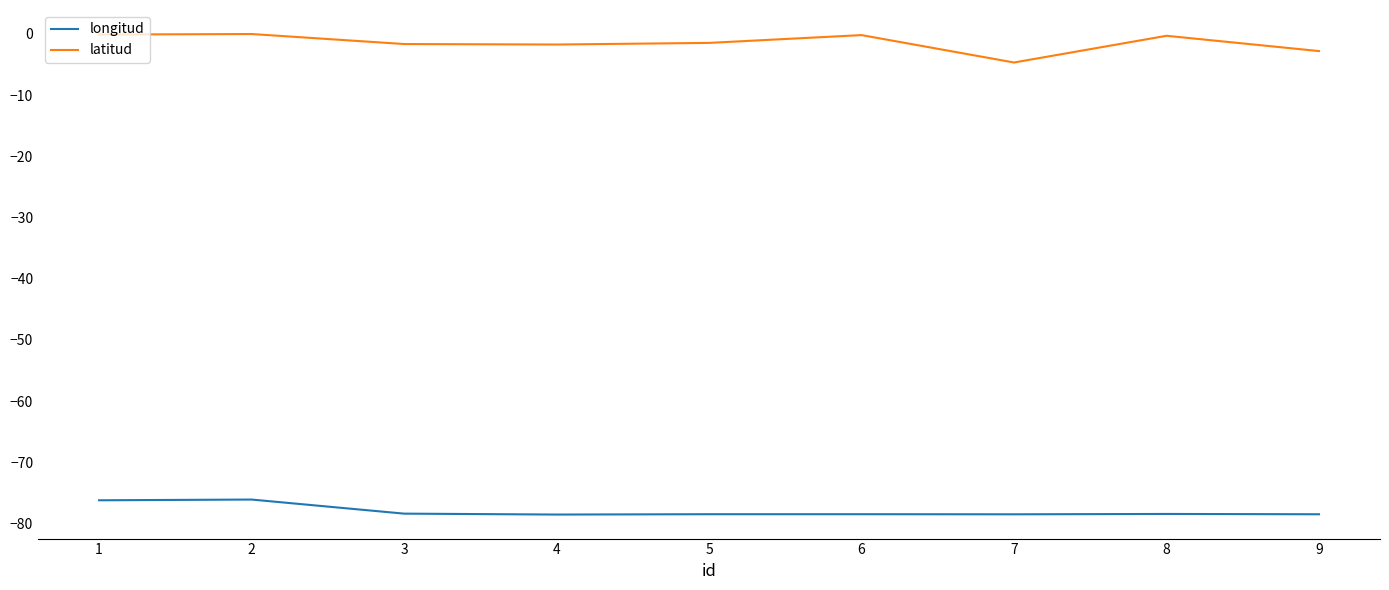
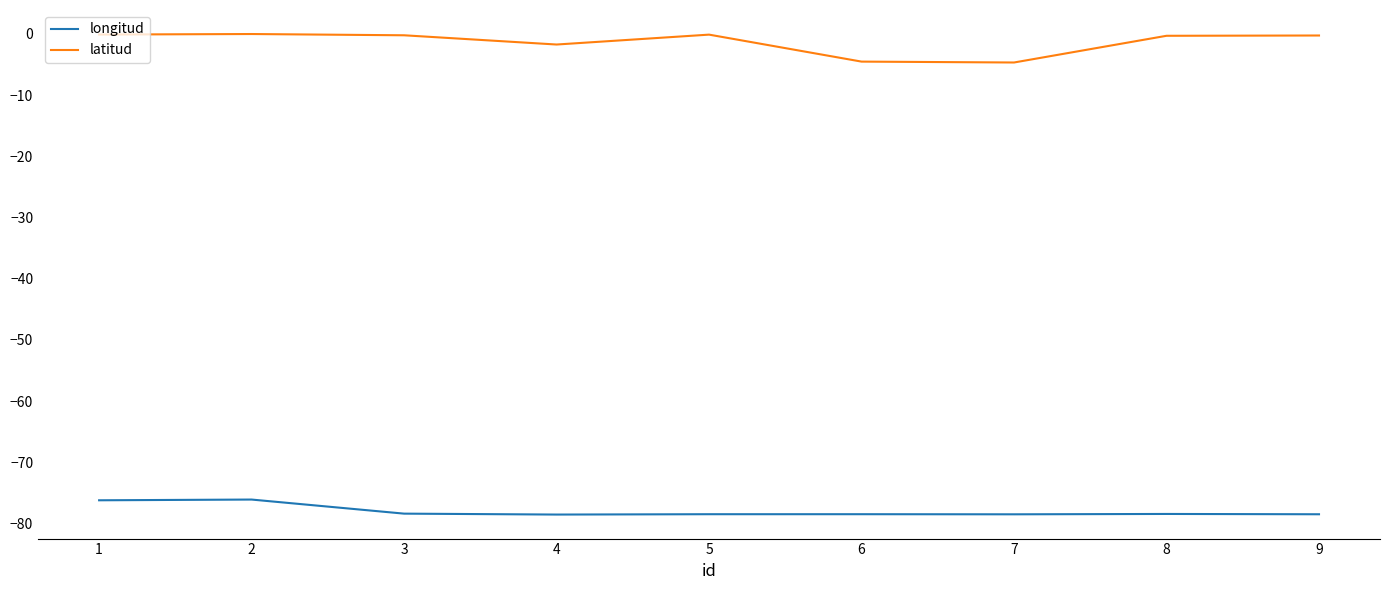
  {
    "longitud": {
      "1": -76,
      "2": -76,
      "3": -78,
      "4": -79,
      "5": -78,
      "6": -78,
      "7": -79,
      "8": -78,
      "9": -79
    },
    "latitud": {
      "2": 0,
-     "3": -2,
+     "3": 0,
      "4": -2,
-     "5": -1,
-     "6": 0,
+     "5": 0,
+     "6": -5,
      "7": -5,
      "8": 0,
-     "9": -3
+     "9": 0
    }
  }
